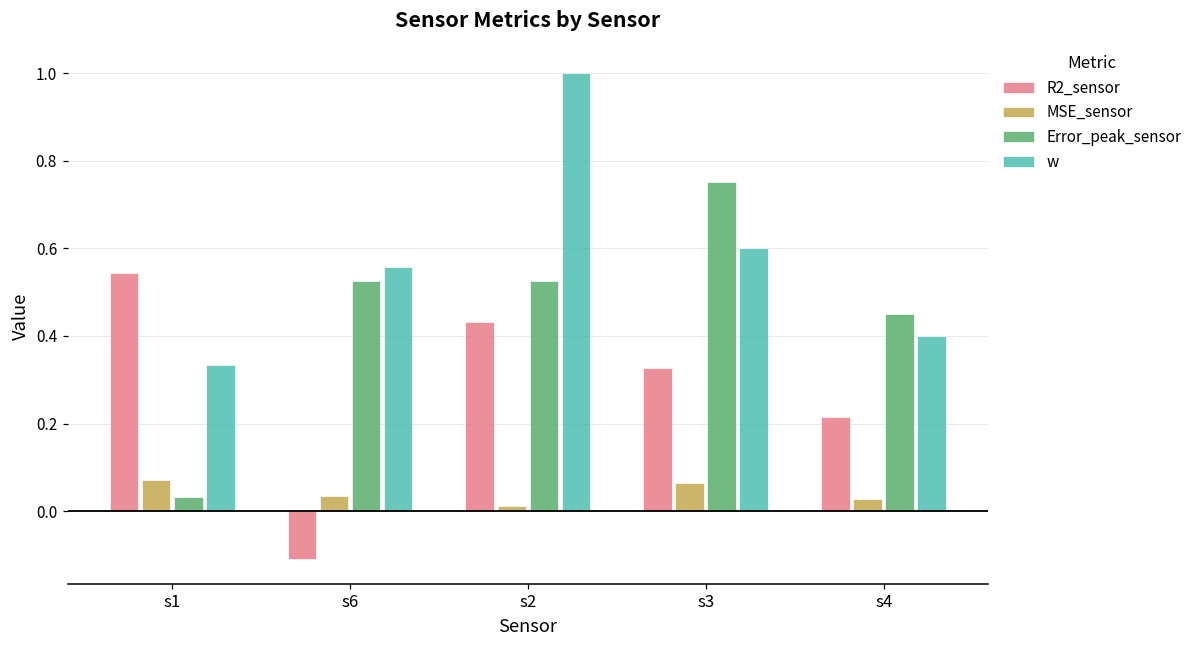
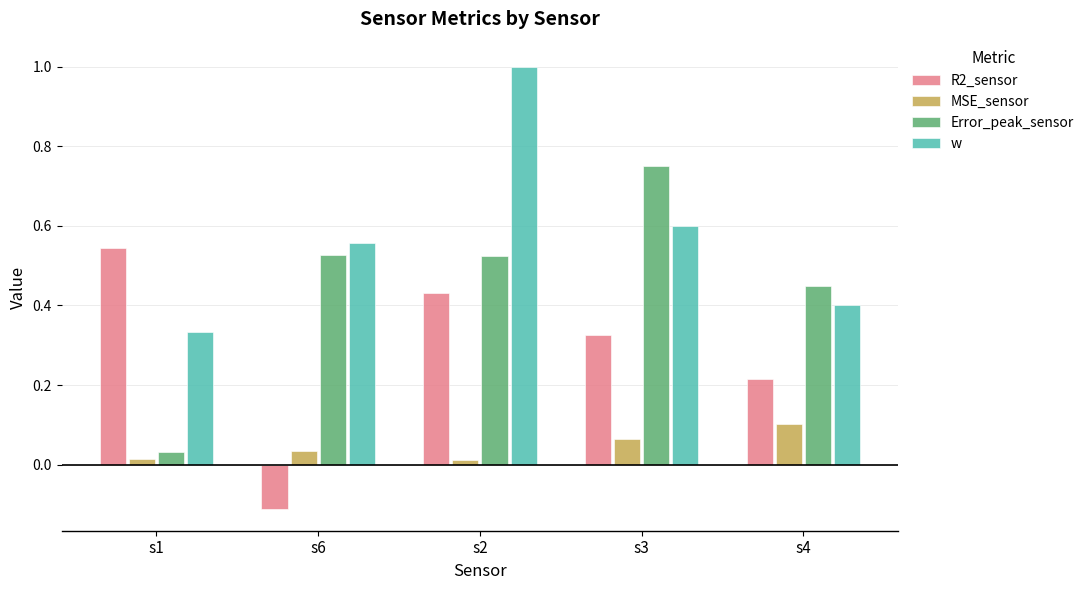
  {
    "R2_sensor": {
      "s1": 0.54,
      "s6": -0.11,
      "s2": 0.43,
      "s3": 0.33,
      "s4": 0.22
    },
    "MSE_sensor": {
-     "s1": 0.07,
+     "s1": 0.01,
      "s6": 0.04,
      "s2": 0.01,
      "s3": 0.06,
-     "s4": 0.03
+     "s4": 0.10
    },
    "Error_peak_sensor": {
      "s1": 0.03,
      "s6": 0.53,
      "s2": 0.52,
      "s3": 0.75,
      "s4": 0.45
    },
    "w": {
      "s1": 0.33,
      "s6": 0.56,
      "s2": 1.00,
      "s3": 0.60,
      "s4": 0.40
    }
  }
